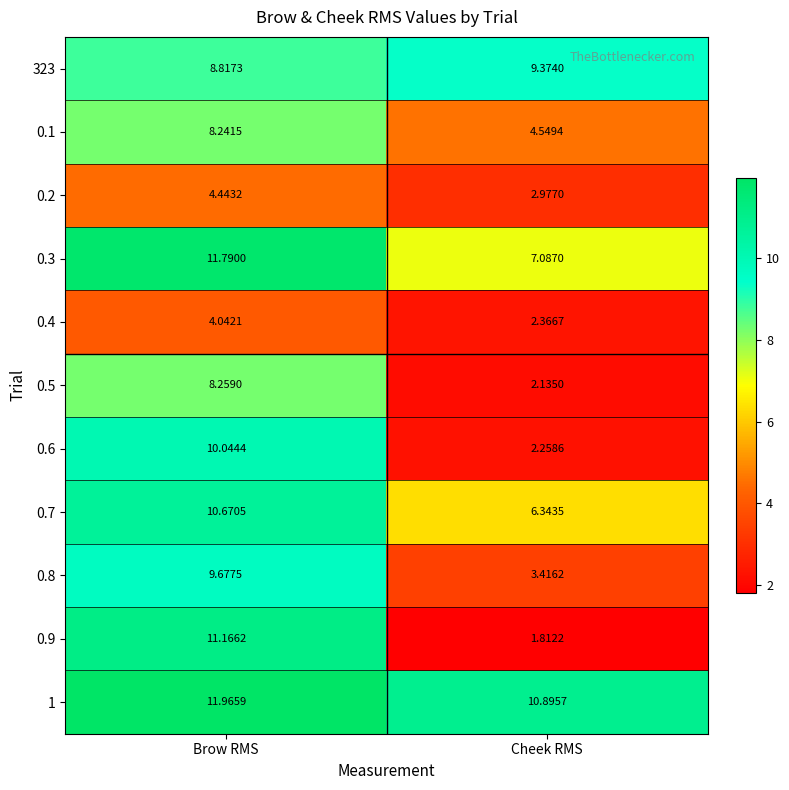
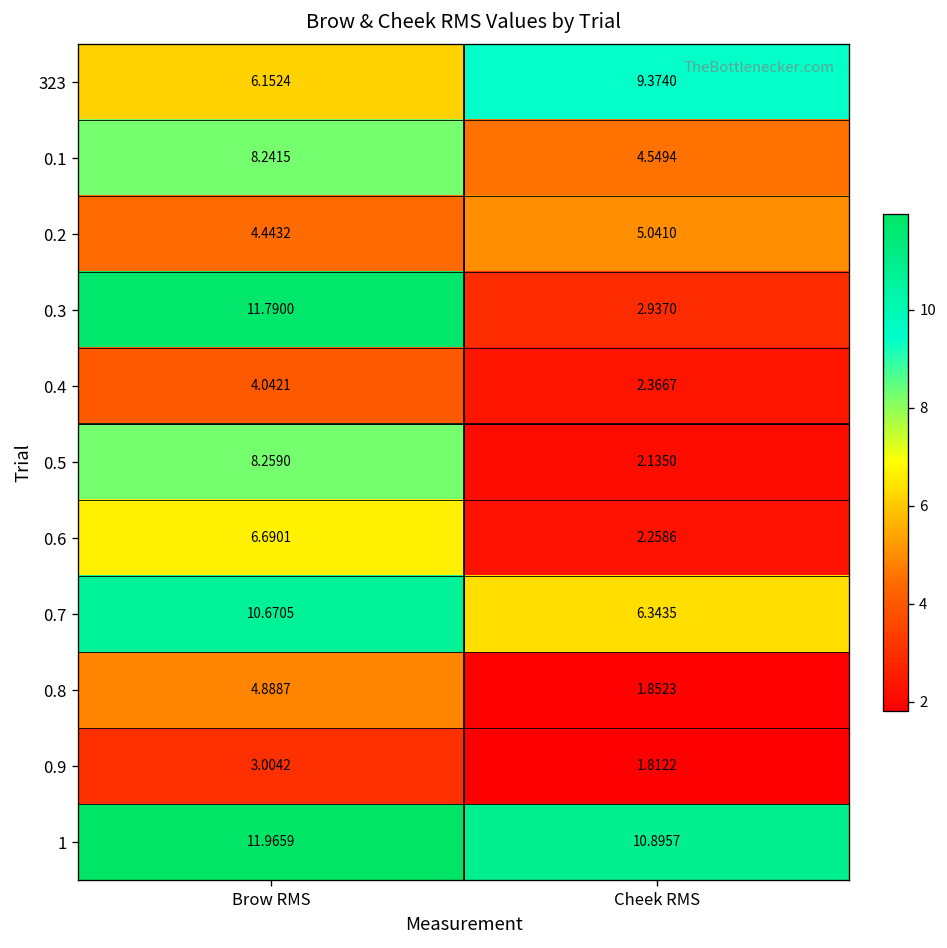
  {
    "323": {
-     "Brow RMS": 8.8173
+     "Brow RMS": 6.1524
    },
    "0.1": {
      "Brow RMS": 8.2415,
      "Cheek RMS": 4.5494
    },
    "0.2": {
      "Brow RMS": 4.4432,
-     "Cheek RMS": 2.9770
+     "Cheek RMS": 5.0410
    },
    "0.3": {
      "Brow RMS": 11.7900,
-     "Cheek RMS": 7.0870
+     "Cheek RMS": 2.9370
    },
    "0.4": {
      "Brow RMS": 4.0421,
      "Cheek RMS": 2.3667
    },
    "0.5": {
      "Brow RMS": 8.2590,
      "Cheek RMS": 2.1350
    },
    "0.6": {
-     "Brow RMS": 10.0444,
+     "Brow RMS": 6.6901,
      "Cheek RMS": 2.2586
    },
    "0.7": {
      "Brow RMS": 10.6705,
      "Cheek RMS": 6.3435
    },
    "0.8": {
-     "Brow RMS": 9.6775,
-     "Cheek RMS": 3.4162
+     "Brow RMS": 4.8887,
+     "Cheek RMS": 1.8523
    },
    "0.9": {
-     "Brow RMS": 11.1662,
+     "Brow RMS": 3.0042,
      "Cheek RMS": 1.8122
    },
    "1": {
      "Brow RMS": 11.9659,
      "Cheek RMS": 10.8957
    }
  }
